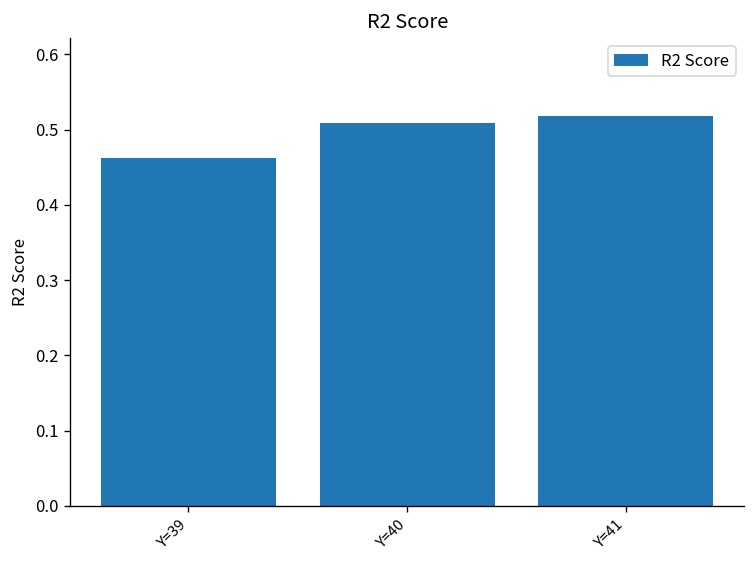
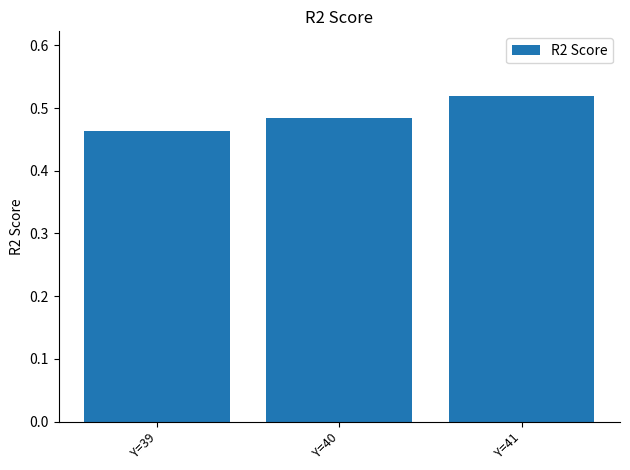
  {
    "Y=39": 0.46,
-   "Y=40": 0.51,
+   "Y=40": 0.48,
    "Y=41": 0.52
  }
